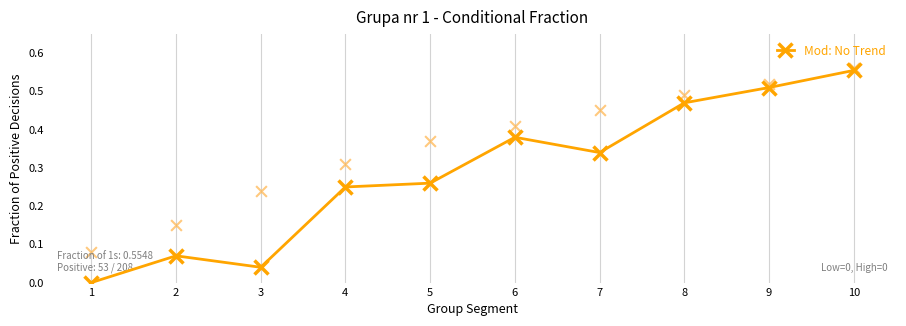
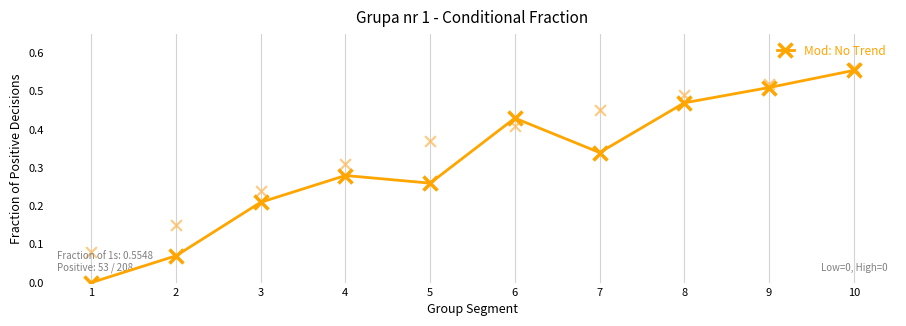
  {
    "Mod: No Trend": {
      "2": 0.07,
-     "3": 0.04,
-     "4": 0.25,
+     "3": 0.21,
+     "4": 0.28,
      "5": 0.26,
-     "6": 0.38,
+     "6": 0.43,
      "7": 0.34,
      "8": 0.47,
      "9": 0.51
    }
  }
